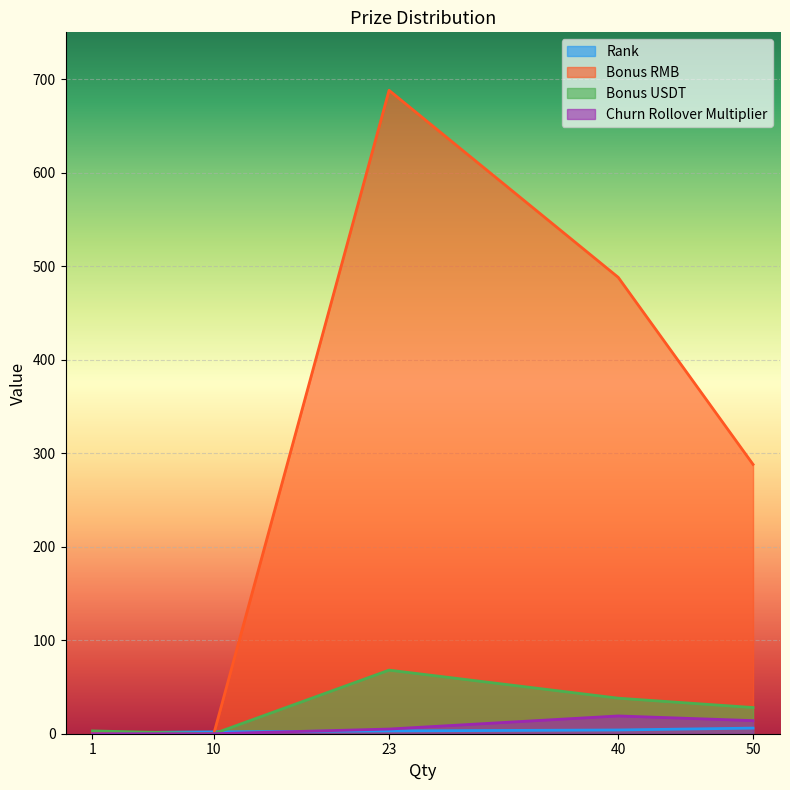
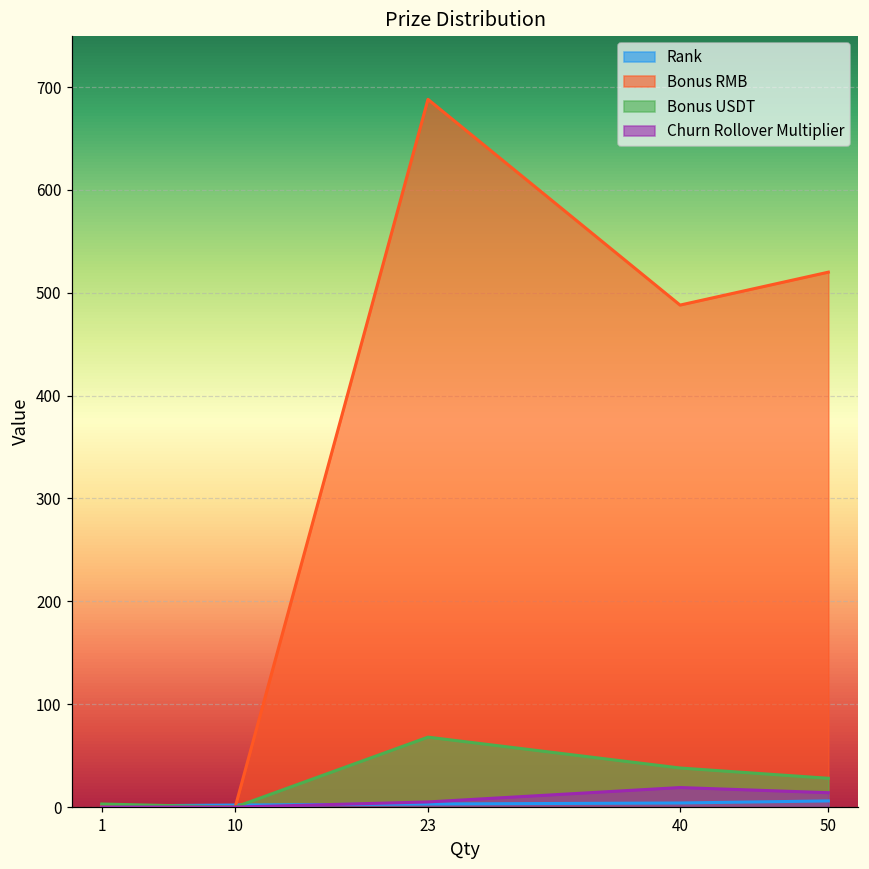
  {
    "Rank": {
      "40": 0,
      "50": 10
    },
    "Bonus RMB": {
      "23": 690,
      "40": 490,
-     "50": 290
+     "50": 520
    },
    "Bonus USDT": {
      "23": 70,
      "40": 40,
      "50": 30
    },
    "Churn Rollover Multiplier": {
      "40": 20,
      "50": 10
    }
  }
